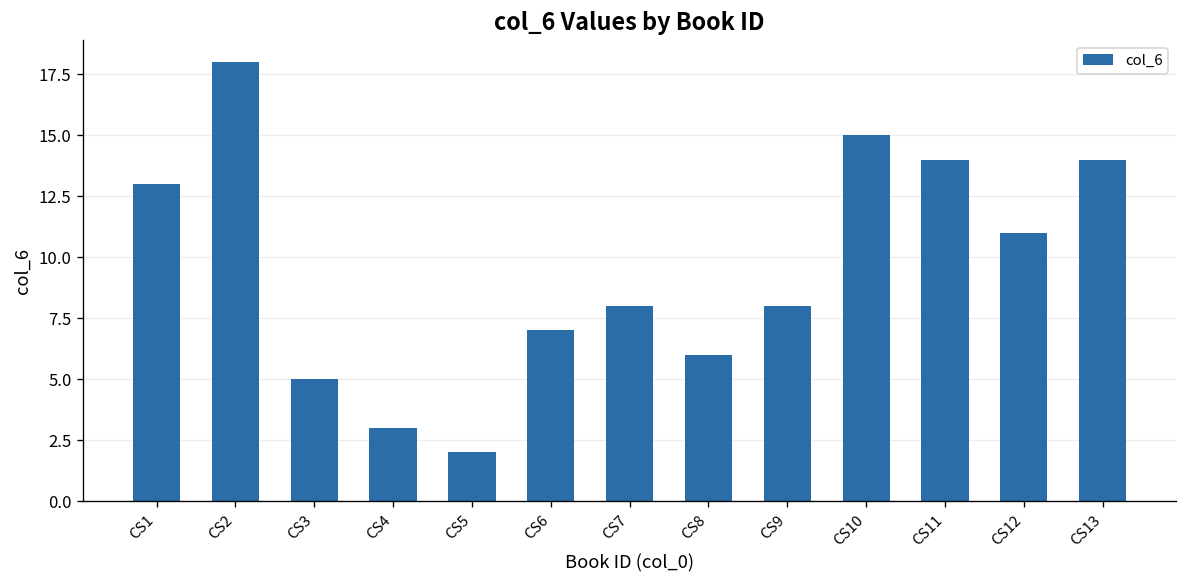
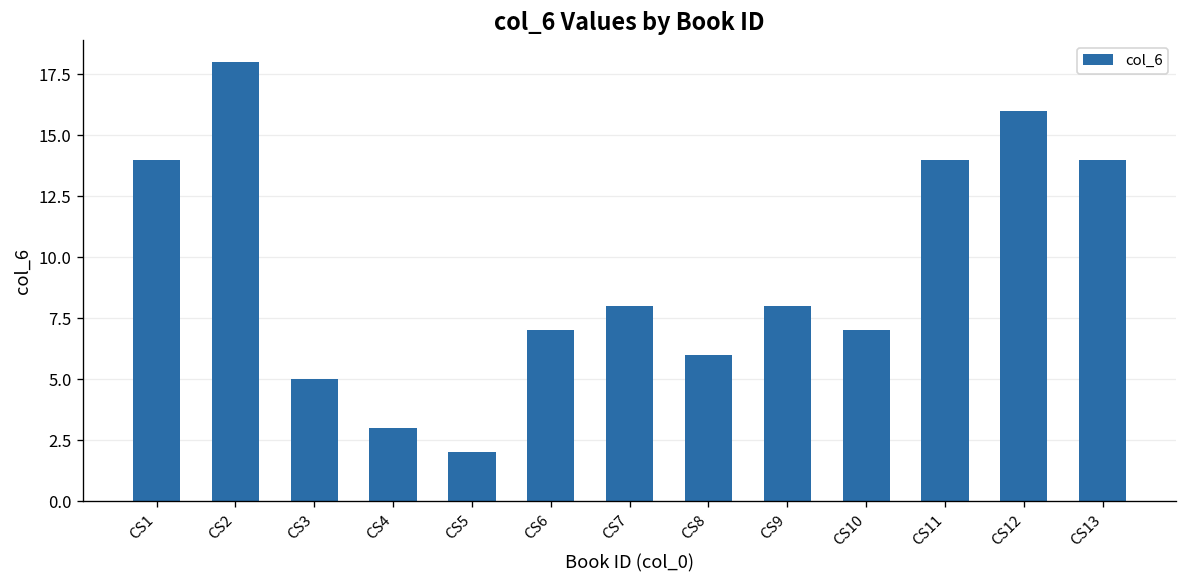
  {
-   "CS1": 13,
+   "CS1": 14,
    "CS2": 18,
    "CS3": 5,
    "CS4": 3,
    "CS5": 2,
    "CS6": 7,
    "CS7": 8,
    "CS8": 6,
    "CS9": 8,
-   "CS10": 15,
+   "CS10": 7,
    "CS11": 14,
-   "CS12": 11,
+   "CS12": 16,
    "CS13": 14
  }
